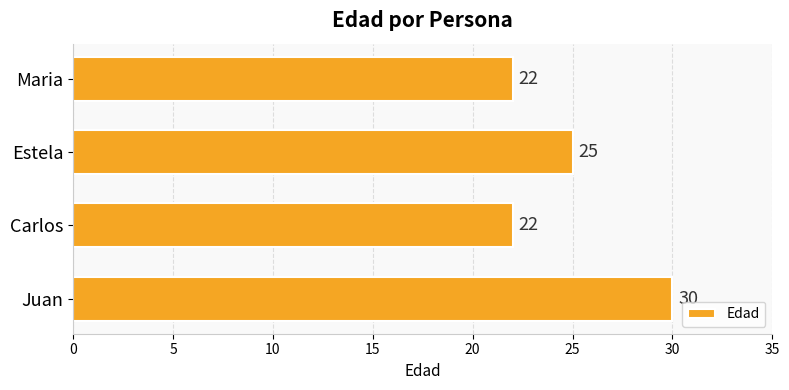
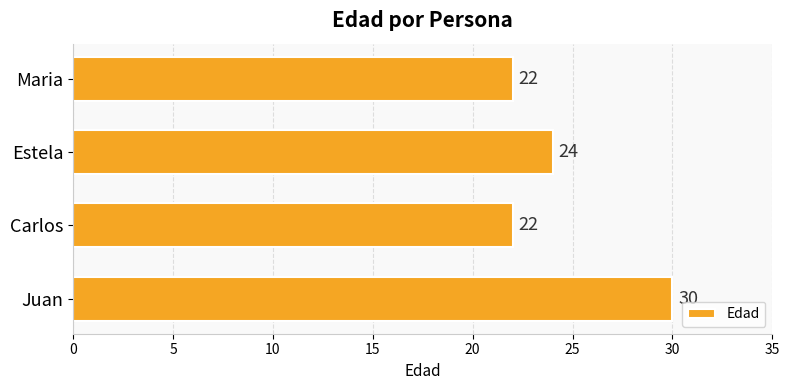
  {
    "Maria": 22,
-   "Estela": 25,
+   "Estela": 24,
    "Carlos": 22
  }
